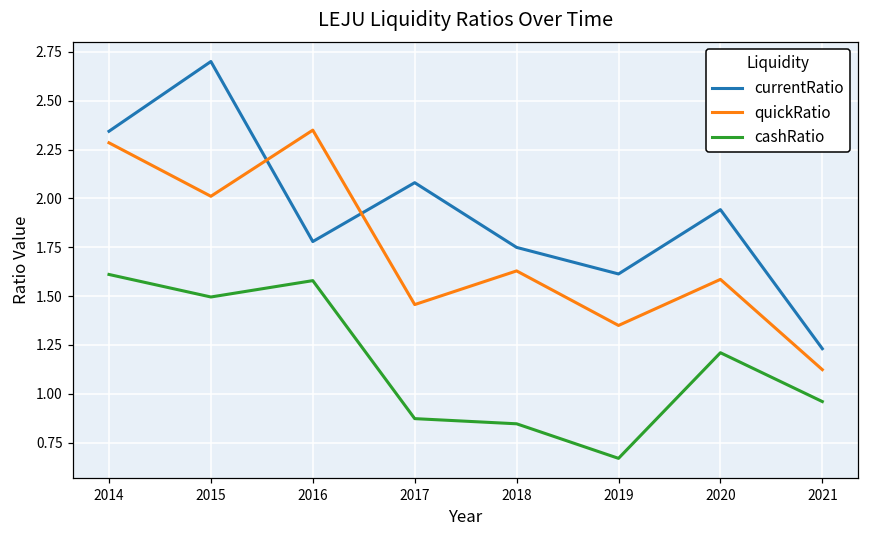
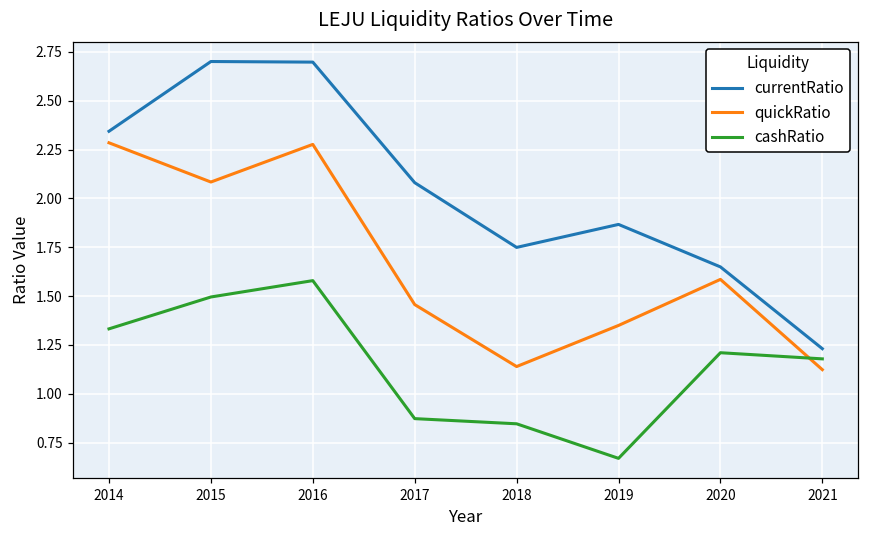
  {
    "currentRatio": {
      "2014": 2.34,
      "2015": 2.70,
-     "2016": 1.78,
+     "2016": 2.70,
      "2017": 2.08,
      "2018": 1.75,
-     "2019": 1.61,
-     "2020": 1.94,
+     "2019": 1.87,
+     "2020": 1.65,
      "2021": 1.23
    },
    "quickRatio": {
      "2014": 2.28,
-     "2015": 2.01,
-     "2016": 2.35,
+     "2015": 2.08,
+     "2016": 2.28,
      "2017": 1.46,
-     "2018": 1.63,
+     "2018": 1.14,
      "2019": 1.35,
      "2020": 1.59,
      "2021": 1.12
    },
    "cashRatio": {
-     "2014": 1.61,
+     "2014": 1.33,
      "2015": 1.50,
      "2016": 1.58,
      "2017": 0.87,
      "2018": 0.85,
      "2019": 0.67,
      "2020": 1.21,
-     "2021": 0.96
+     "2021": 1.18
    }
  }
